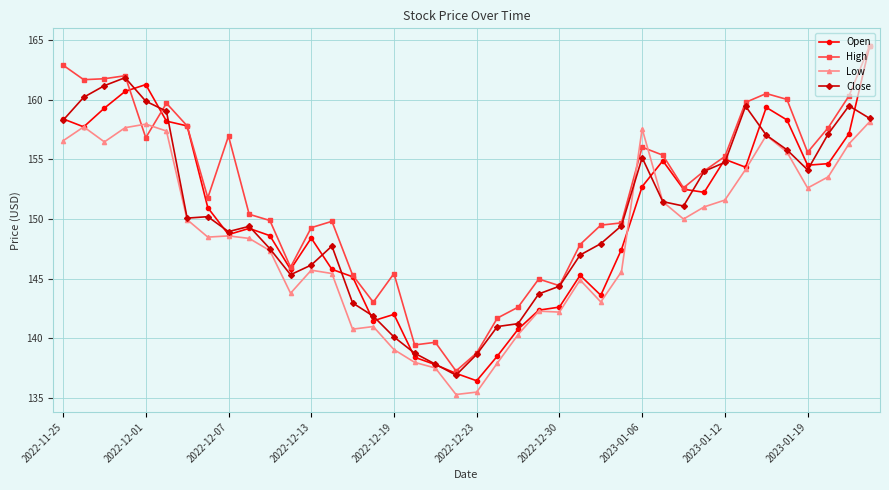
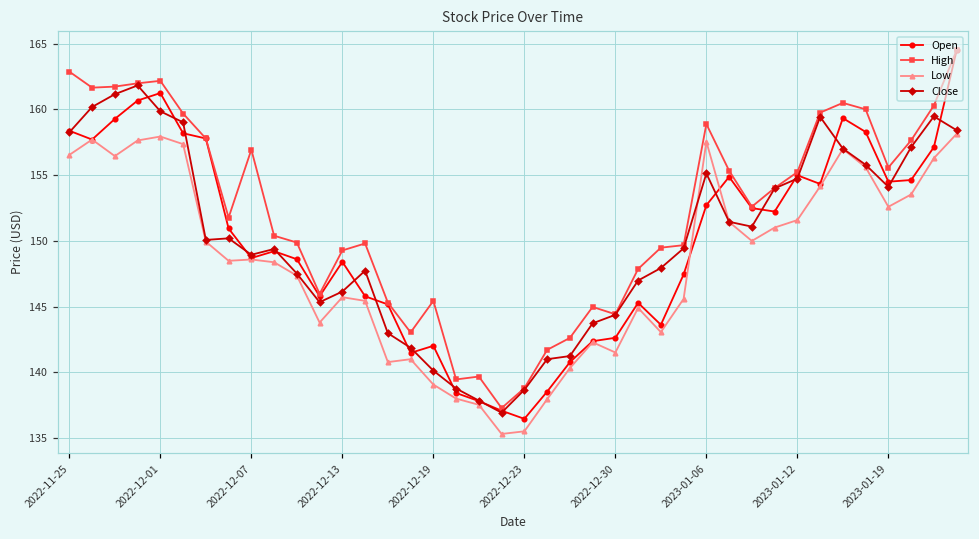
  {
    "High": {
      "2022-11-25": 162.9,
-     "2022-12-01": 156.8,
+     "2022-12-01": 162.2,
      "2022-12-07": 156.9,
      "2022-12-13": 149.3,
      "2022-12-19": 145.4,
-     "2023-01-06": 156.0,
+     "2023-01-06": 158.9,
      "2023-01-12": 155.2,
      "2023-01-19": 155.6
    },
    "Low": {
      "2022-11-25": 156.5,
      "2022-12-01": 157.9,
      "2022-12-13": 145.7,
      "2022-12-19": 139.1,
      "2022-12-23": 135.5,
-     "2022-12-30": 142.2,
+     "2022-12-30": 141.5,
      "2023-01-06": 157.6,
      "2023-01-12": 151.6,
      "2023-01-19": 152.6
    }
  }
